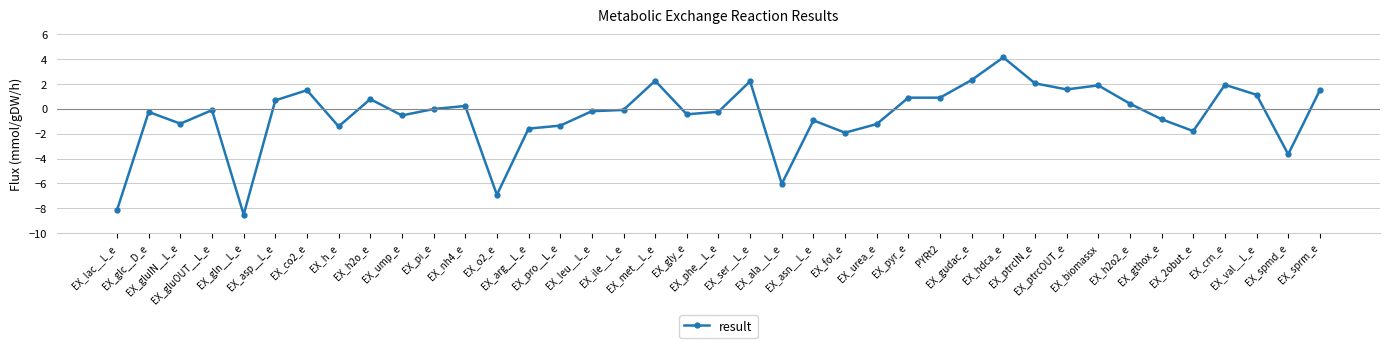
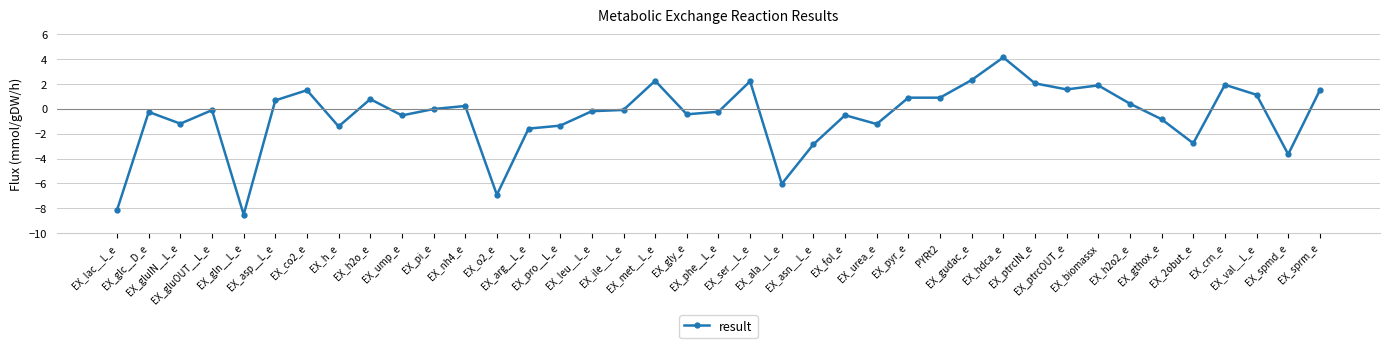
  {
    "EX_lac__L_e": -8.1,
    "EX_glc__D_e": -0.2,
    "EX_gluIN__L_e": -1.2,
    "EX_gluOUT__L_e": -0.1,
    "EX_gln__L_e": -8.5,
    "EX_asp__L_e": 0.7,
    "EX_co2_e": 1.5,
    "EX_h_e": -1.4,
    "EX_h2o_e": 0.8,
    "EX_ump_e": -0.5,
    "EX_pi_e": 0.0,
    "EX_nh4_e": 0.2,
    "EX_o2_e": -6.9,
    "EX_arg__L_e": -1.6,
    "EX_pro__L_e": -1.3,
    "EX_leu__L_e": -0.2,
    "EX_ile__L_e": -0.1,
    "EX_met__L_e": 2.3,
    "EX_gly_e": -0.4,
    "EX_phe__L_e": -0.2,
    "EX_ser__L_e": 2.2,
    "EX_ala__L_e": -6.0,
-   "EX_asn__L_e": -0.9,
-   "EX_fol_e": -1.9,
+   "EX_asn__L_e": -2.9,
+   "EX_fol_e": -0.5,
    "EX_urea_e": -1.2,
    "EX_pyr_e": 0.9,
    "PYRt2": 0.9,
    "EX_gudac_e": 2.3,
    "EX_hdca_e": 4.1,
    "EX_ptrcIN_e": 2.1,
    "EX_ptrcOUT_e": 1.6,
    "EX_biomassx": 1.9,
    "EX_h2o2_e": 0.4,
    "EX_gthox_e": -0.8,
-   "EX_2obut_e": -1.8,
+   "EX_2obut_e": -2.8,
    "EX_crn_e": 1.9,
    "EX_val__L_e": 1.1,
    "EX_spmd_e": -3.7,
    "EX_sprm_e": 1.5
  }
